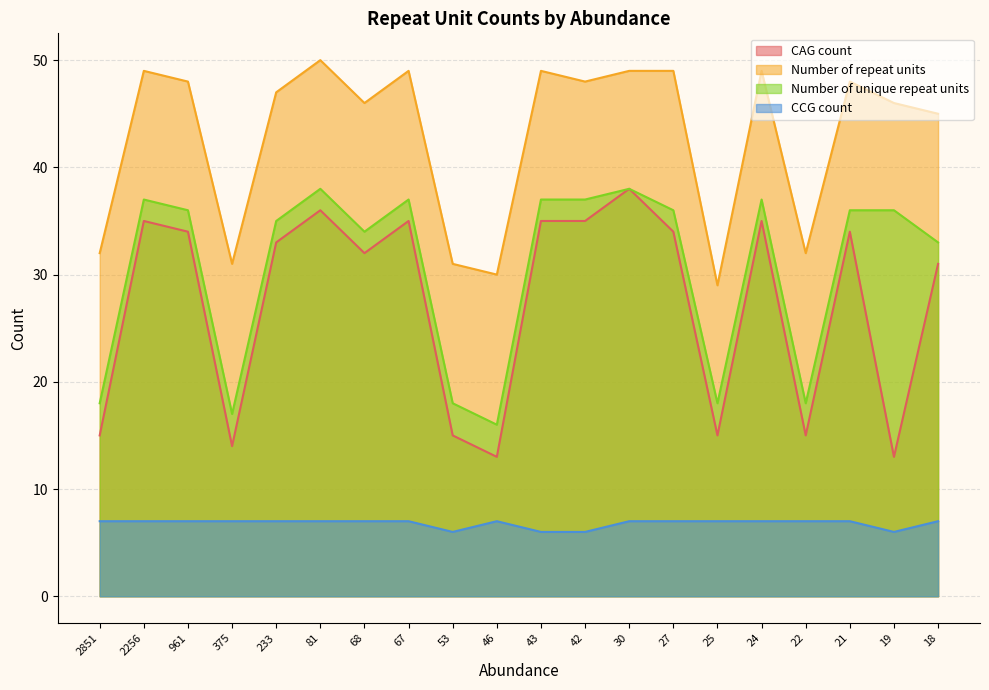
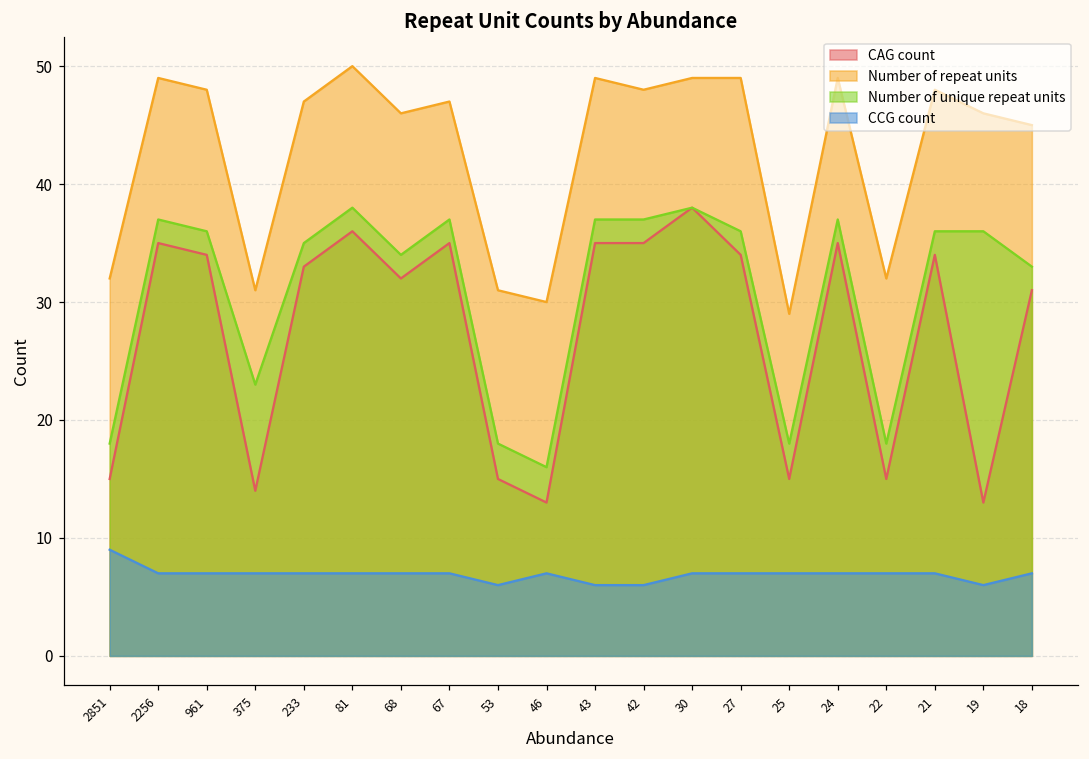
  {
    "CAG count": {
      "2851": 15,
      "2256": 35,
      "961": 34,
      "375": 14,
      "233": 33,
      "81": 36,
      "68": 32,
      "67": 35,
      "53": 15,
      "46": 13,
      "43": 35,
      "42": 35,
      "27": 34,
      "25": 15,
      "24": 35,
      "22": 15,
      "21": 34,
      "19": 13,
      "18": 31
    },
    "Number of repeat units": {
      "2851": 32,
      "2256": 49,
      "961": 48,
      "375": 31,
      "233": 47,
      "81": 50,
      "68": 46,
-     "67": 49,
+     "67": 47,
      "53": 31,
      "46": 30,
      "43": 49,
      "42": 48,
      "30": 49,
      "27": 49,
      "25": 29,
      "22": 32
    },
    "Number of unique repeat units": {
      "2851": 18,
      "2256": 37,
      "961": 36,
-     "375": 17,
+     "375": 23,
      "233": 35,
      "81": 38,
      "68": 34,
      "67": 37,
      "53": 18,
      "46": 16,
      "43": 37,
      "42": 37,
      "27": 36,
      "25": 18,
      "24": 37,
      "22": 18,
      "21": 36,
      "19": 36,
      "18": 33
    },
    "CCG count": {
-     "2851": 7,
+     "2851": 9,
      "2256": 7,
      "961": 7,
      "375": 7,
      "233": 7,
      "81": 7,
      "68": 7,
      "67": 7,
      "53": 6,
      "46": 7,
      "43": 6,
      "42": 6,
      "30": 7,
      "27": 7,
      "25": 7,
      "24": 7,
      "22": 7,
      "21": 7,
      "19": 6,
      "18": 7
    }
  }
